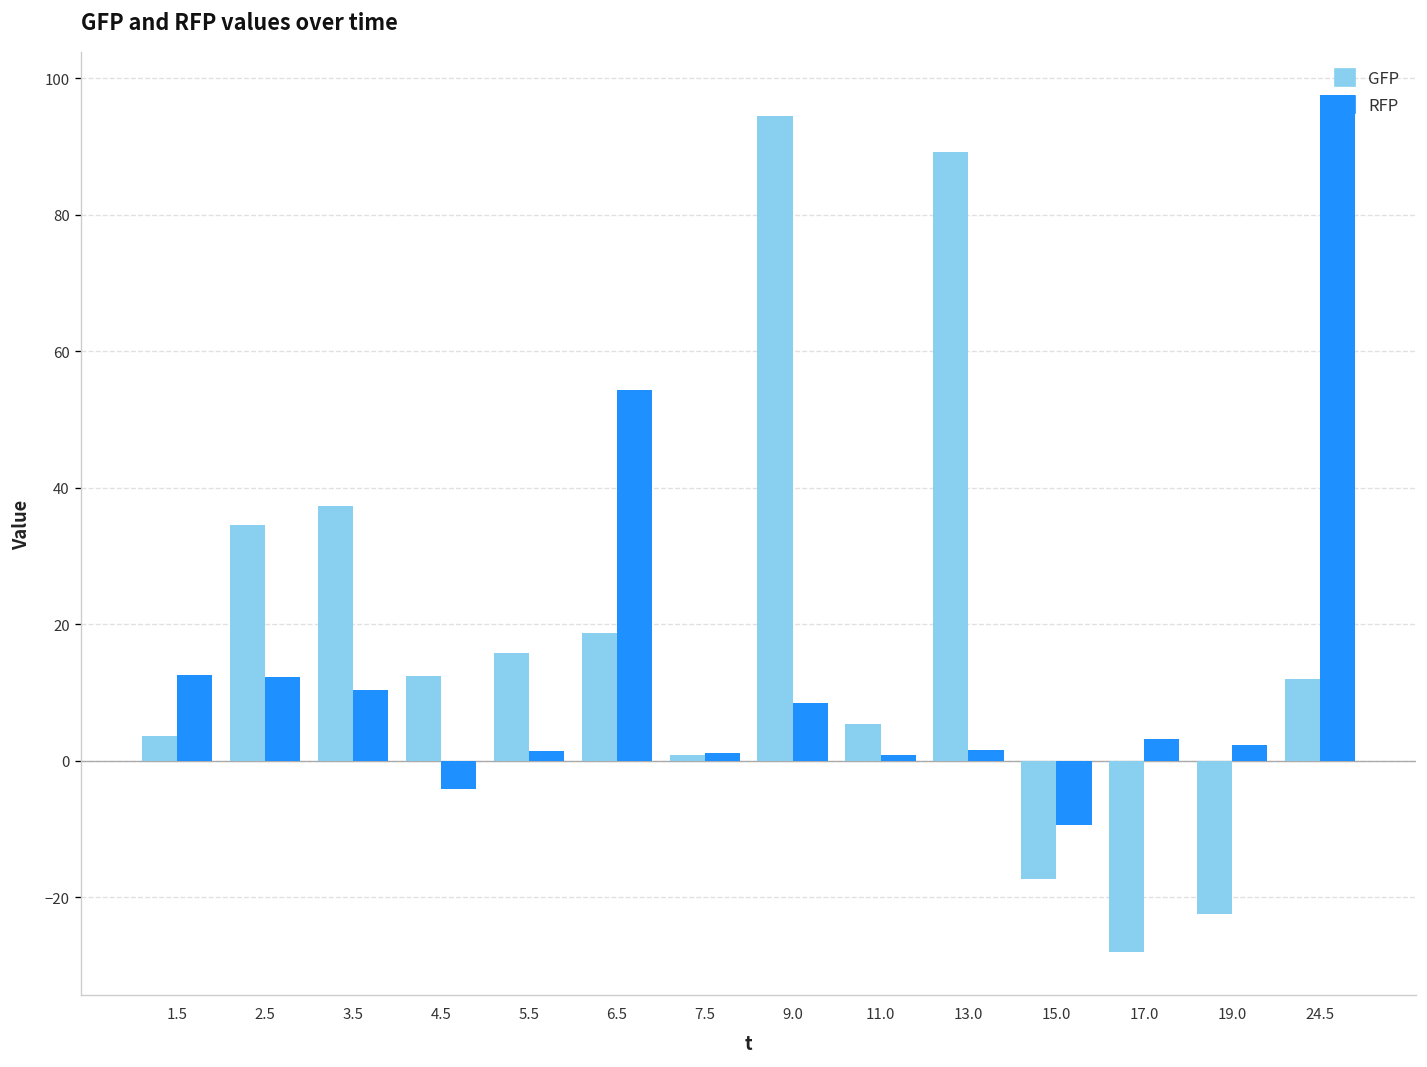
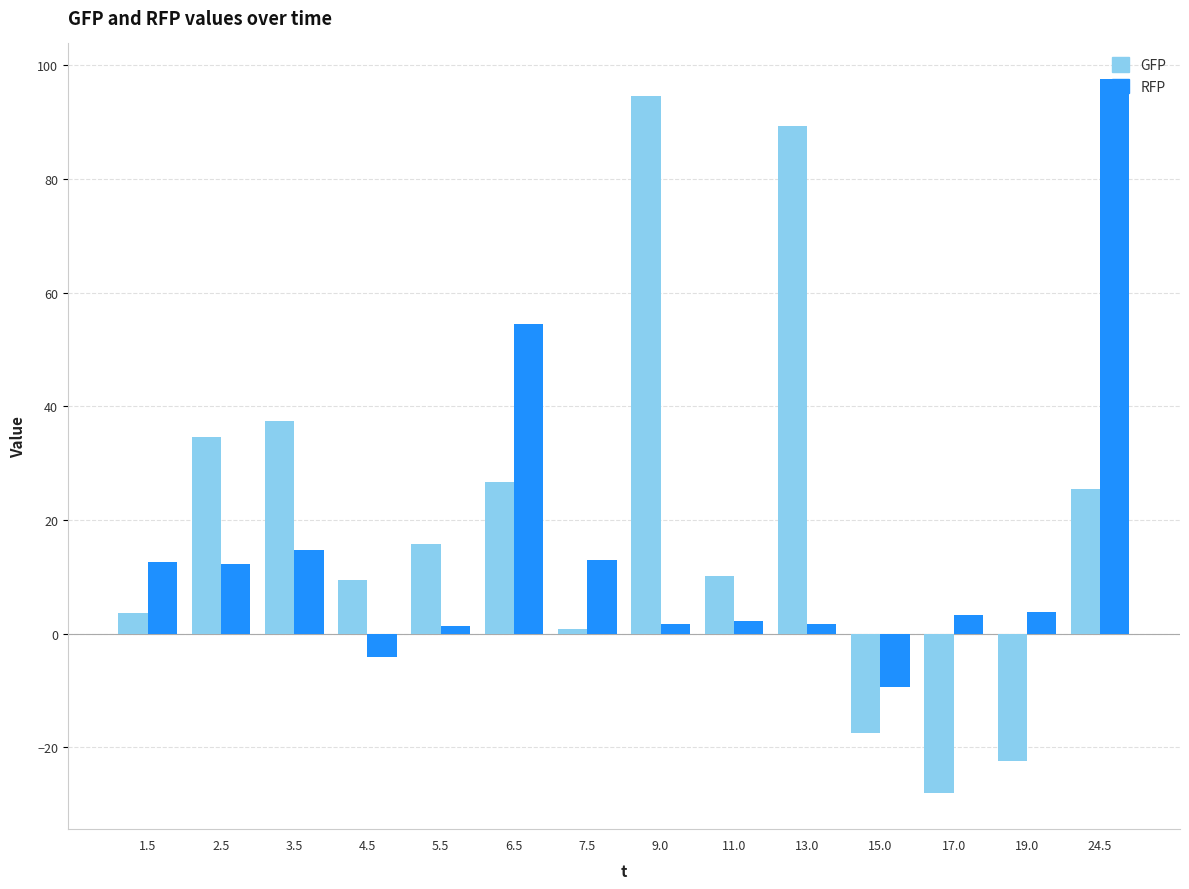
  {
    "GFP": {
      "1.5": 4,
      "2.5": 35,
      "3.5": 37,
-     "4.5": 12,
+     "4.5": 9,
      "5.5": 16,
-     "6.5": 19,
+     "6.5": 27,
      "7.5": 1,
      "9.0": 95,
-     "11.0": 5,
+     "11.0": 10,
      "13.0": 89,
      "15.0": -17,
      "17.0": -28,
      "19.0": -22,
-     "24.5": 12
+     "24.5": 25
    },
    "RFP": {
      "1.5": 13,
      "2.5": 12,
-     "3.5": 10,
+     "3.5": 15,
      "4.5": -4,
      "5.5": 1,
      "6.5": 54,
-     "7.5": 1,
-     "9.0": 8,
-     "11.0": 1,
+     "7.5": 13,
+     "9.0": 2,
+     "11.0": 2,
      "13.0": 2,
      "15.0": -9,
      "17.0": 3,
-     "19.0": 2,
+     "19.0": 4,
      "24.5": 98
    }
  }
